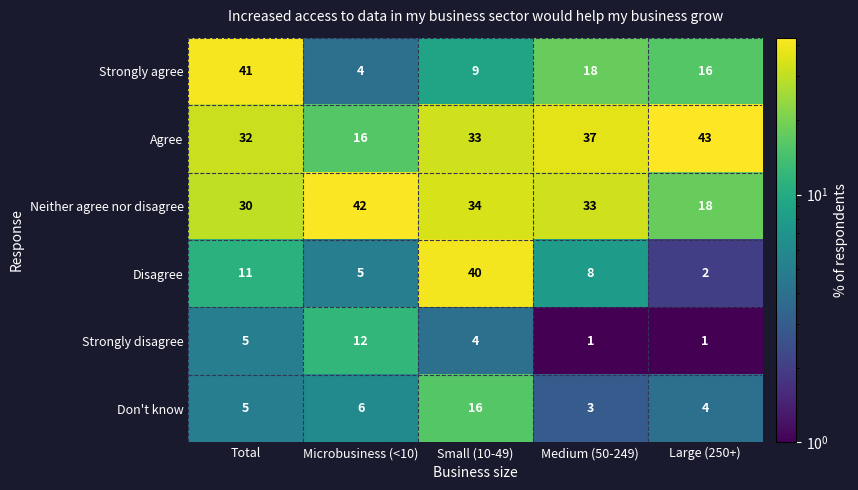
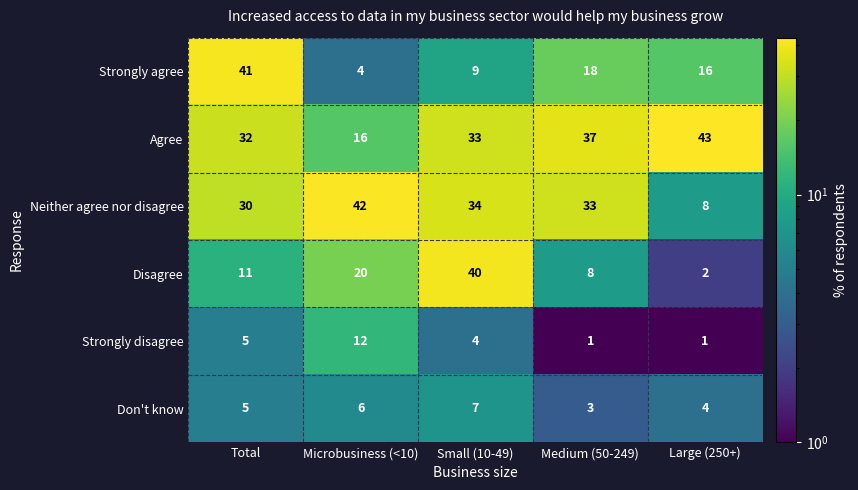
  {
    "Strongly agree": {
      "Total": 41,
      "Microbusiness (<10)": 4,
      "Small (10-49)": 9,
      "Medium (50-249)": 18,
      "Large (250+)": 16
    },
    "Agree": {
      "Total": 32,
      "Microbusiness (<10)": 16,
      "Small (10-49)": 33,
      "Medium (50-249)": 37,
      "Large (250+)": 43
    },
    "Neither agree nor disagree": {
      "Total": 30,
      "Microbusiness (<10)": 42,
      "Small (10-49)": 34,
      "Medium (50-249)": 33,
-     "Large (250+)": 18
+     "Large (250+)": 8
    },
    "Disagree": {
      "Total": 11,
-     "Microbusiness (<10)": 5,
+     "Microbusiness (<10)": 20,
      "Small (10-49)": 40,
      "Medium (50-249)": 8,
      "Large (250+)": 2
    },
    "Strongly disagree": {
      "Total": 5,
      "Microbusiness (<10)": 12,
      "Small (10-49)": 4,
      "Medium (50-249)": 1,
      "Large (250+)": 1
    },
    "Don't know": {
      "Total": 5,
      "Microbusiness (<10)": 6,
-     "Small (10-49)": 16,
+     "Small (10-49)": 7,
      "Medium (50-249)": 3,
      "Large (250+)": 4
    }
  }
